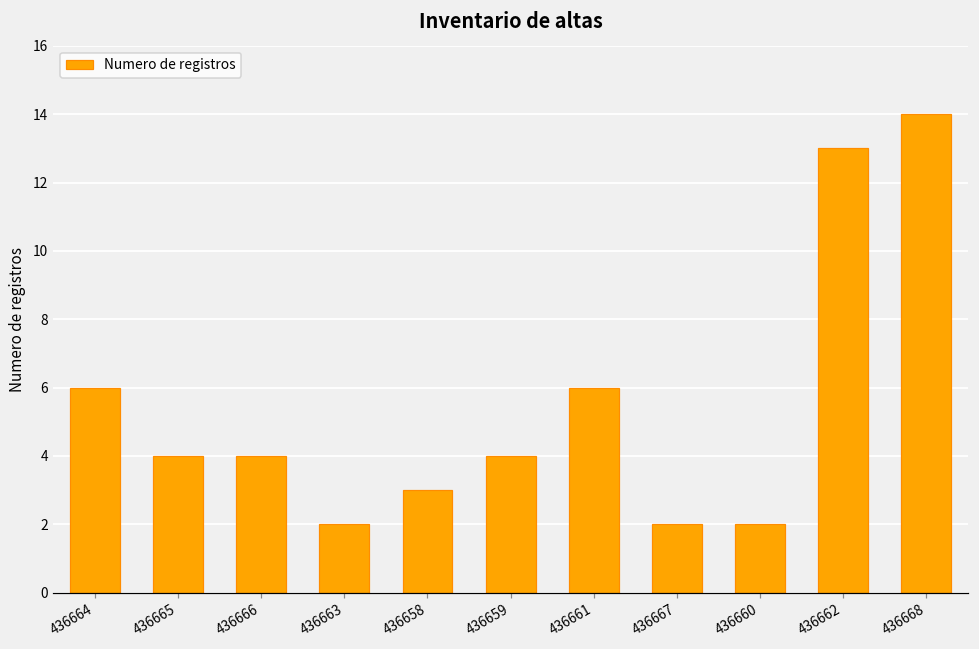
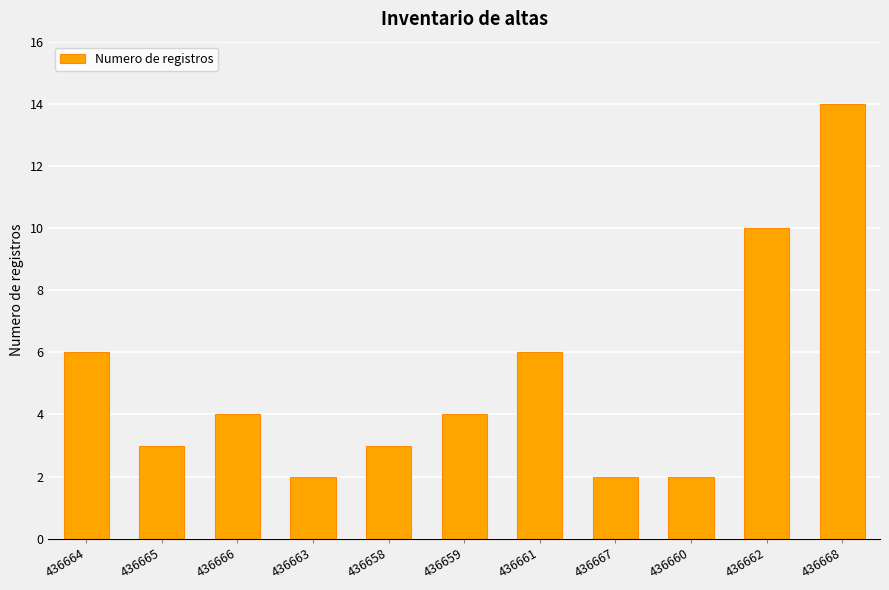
  {
    "436664": 6,
-   "436665": 4,
+   "436665": 3,
    "436666": 4,
    "436663": 2,
    "436658": 3,
    "436659": 4,
    "436661": 6,
    "436667": 2,
    "436660": 2,
-   "436662": 13,
+   "436662": 10,
    "436668": 14
  }
